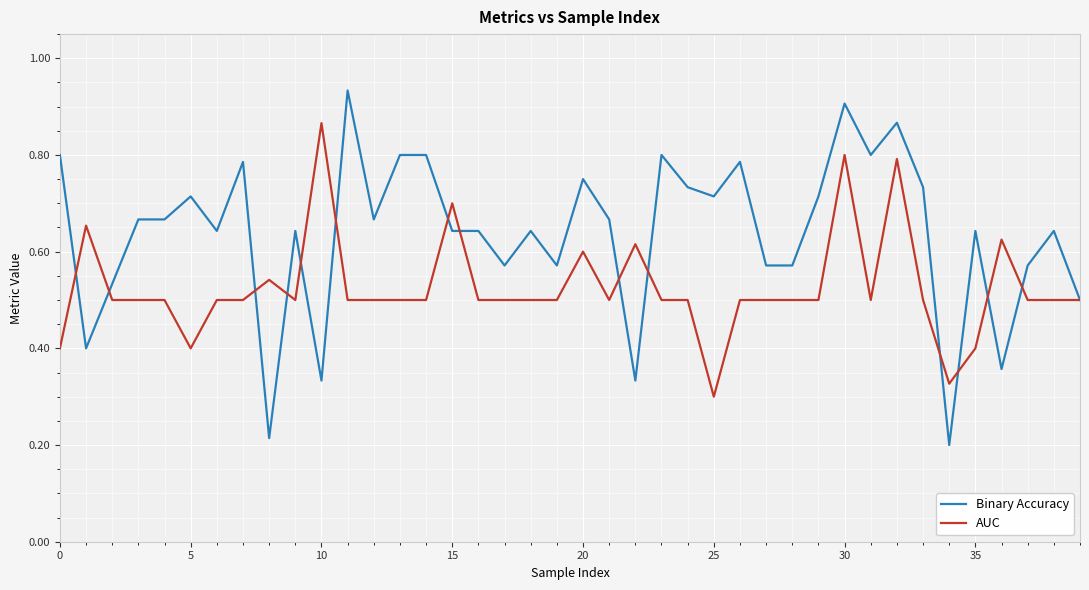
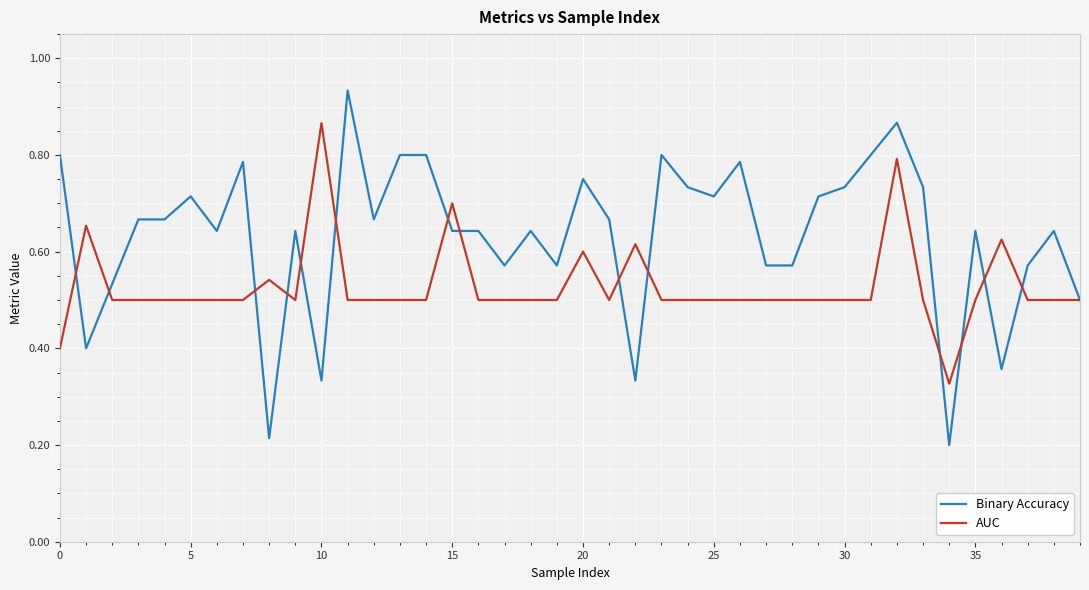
  {
    "Binary Accuracy": {
      "0": 0.80,
      "5": 0.71,
      "10": 0.33,
      "15": 0.64,
      "20": 0.75,
      "25": 0.71,
-     "30": 0.91,
+     "30": 0.73,
      "35": 0.64
    },
    "AUC": {
      "0": 0.4,
-     "5": 0.4,
+     "5": 0.5,
      "10": 0.87,
      "15": 0.7,
      "20": 0.6,
-     "25": 0.3,
-     "30": 0.8,
-     "35": 0.4
+     "25": 0.5,
+     "30": 0.5,
+     "35": 0.5
    }
  }
